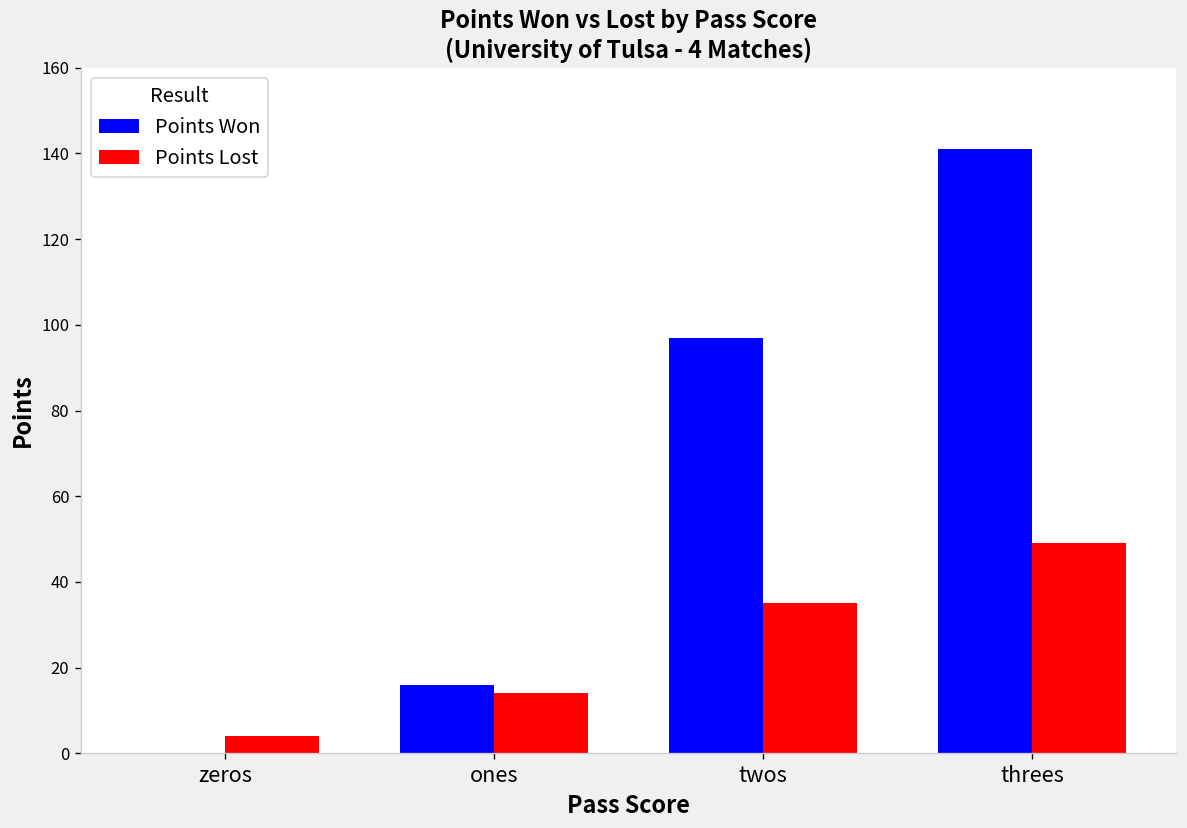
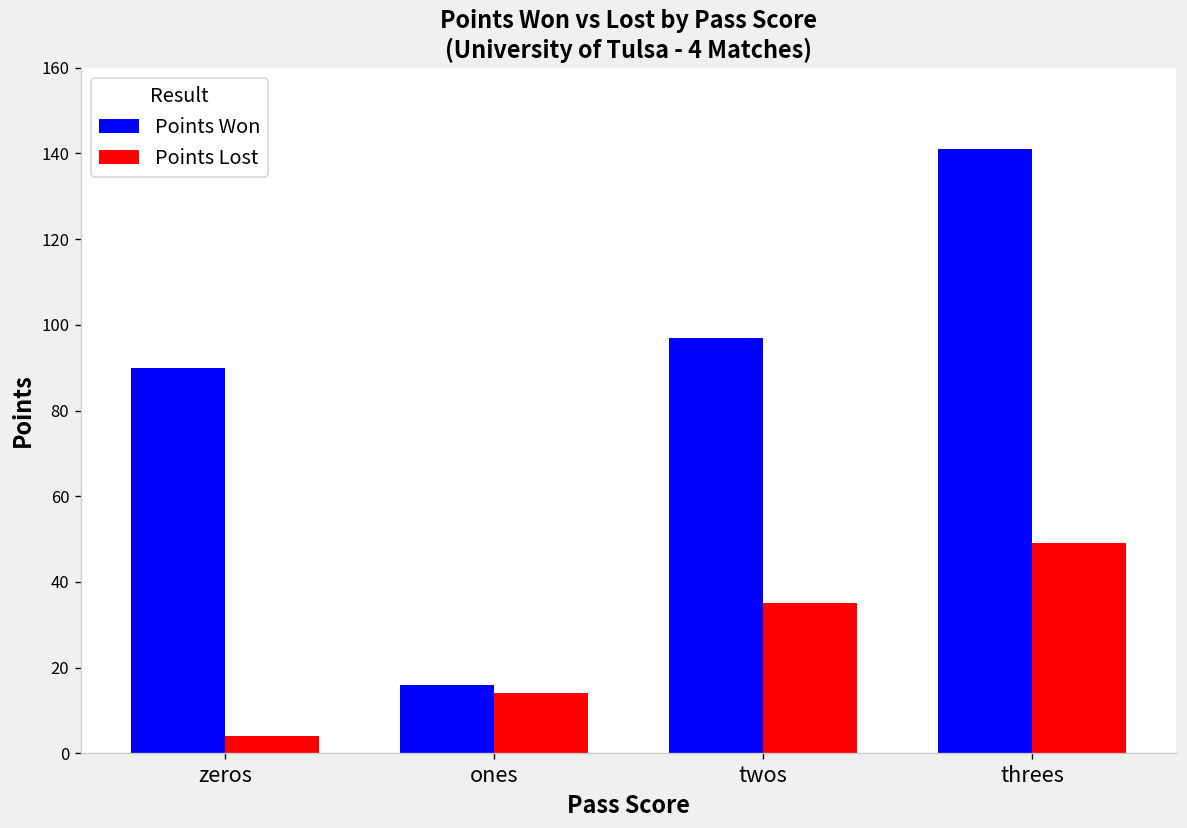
  {
    "Points Won": {
-     "zeros": 0,
+     "zeros": 90,
      "ones": 16,
      "twos": 97,
      "threes": 141
    },
    "Points Lost": {
      "zeros": 4,
      "ones": 14,
      "twos": 35,
      "threes": 49
    }
  }
